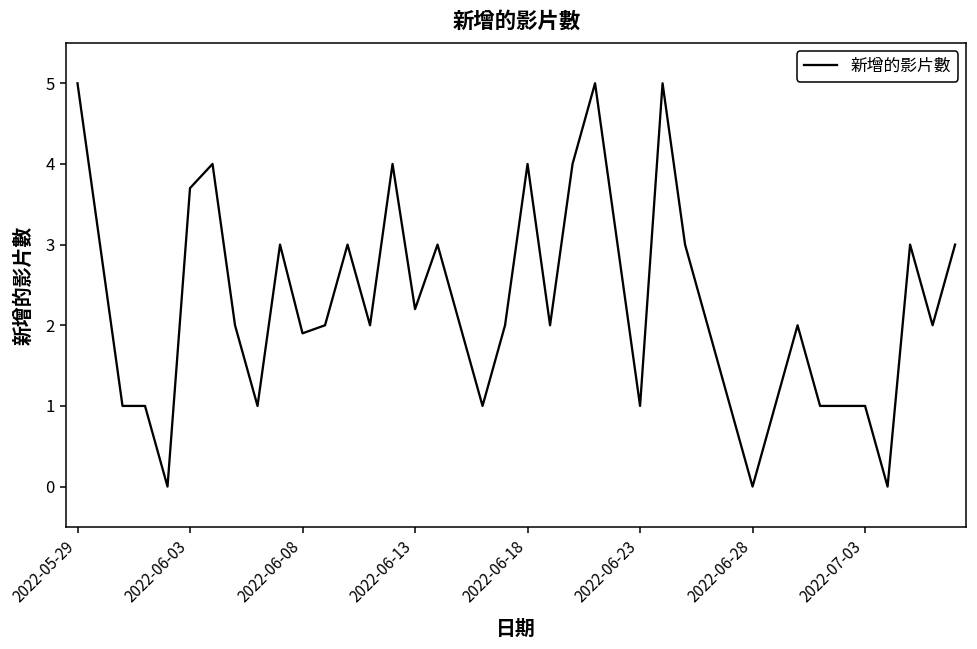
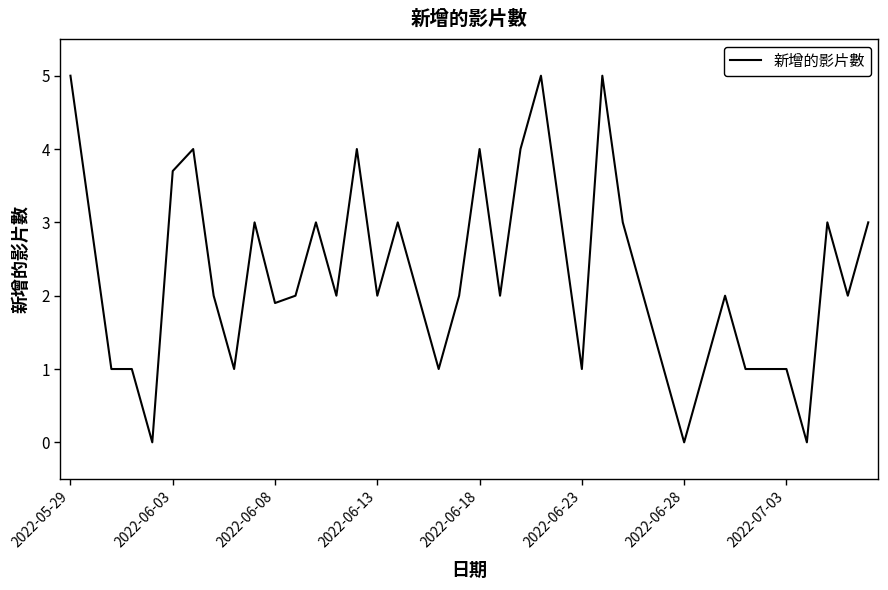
  {
    "2022-05-29": 5.0,
    "2022-06-03": 3.7,
    "2022-06-08": 1.9,
-   "2022-06-13": 2.2,
+   "2022-06-13": 2.0,
    "2022-06-18": 4.0,
    "2022-06-23": 1.0,
    "2022-06-28": 0.0,
    "2022-07-03": 1.0
  }
